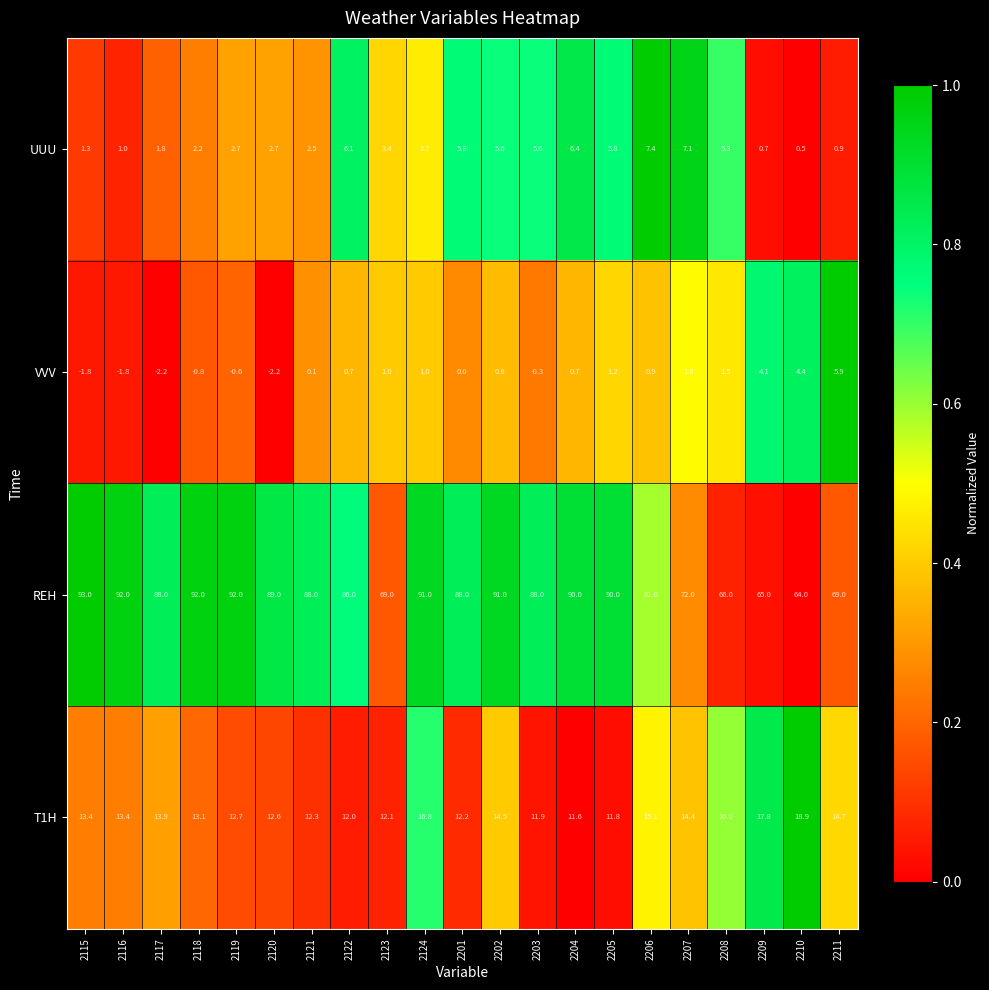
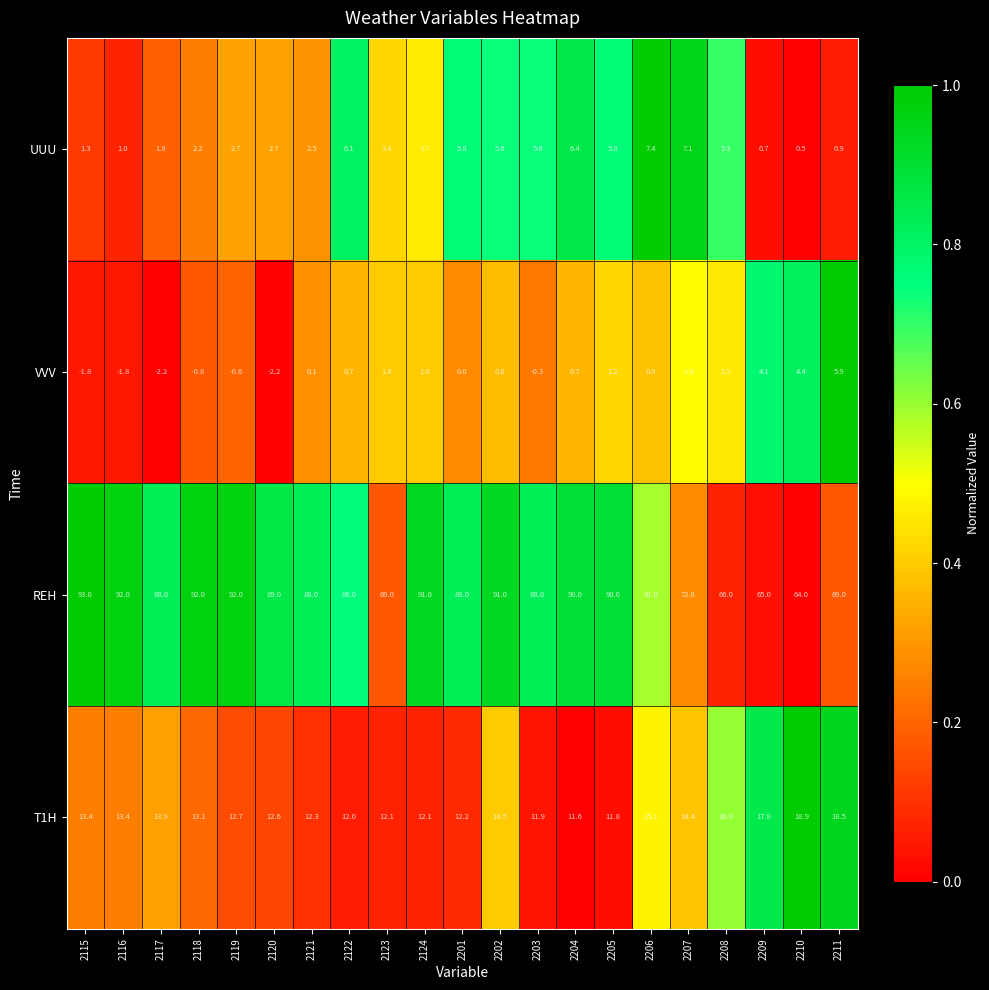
  {
    "UUU": {
      "2115": 1.3,
      "2116": 1.0,
      "2117": 1.8,
      "2118": 2.2,
      "2119": 2.7,
      "2120": 2.7,
      "2121": 2.5,
      "2122": 6.1,
      "2123": 3.4,
      "2124": 3.7,
      "2201": 5.8,
      "2202": 5.6,
      "2203": 5.6,
      "2204": 6.4,
      "2205": 5.8,
      "2206": 7.4,
      "2207": 7.1,
      "2208": 5.3,
      "2209": 0.7,
      "2210": 0.5,
      "2211": 0.9
    },
    "VVV": {
      "2115": -1.8,
      "2116": -1.8,
      "2117": -2.2,
      "2118": -0.8,
      "2119": -0.6,
      "2120": -2.2,
      "2121": 0.1,
      "2122": 0.7,
      "2123": 1.0,
      "2124": 1.0,
      "2201": 0.0,
      "2202": 0.8,
      "2203": -0.3,
      "2204": 0.7,
      "2205": 1.2,
      "2206": 0.9,
      "2207": 1.8,
      "2208": 1.5,
      "2209": 4.1,
      "2210": 4.4,
      "2211": 5.9
    },
    "REH": {
      "2115": 93.0,
      "2116": 92.0,
      "2117": 88.0,
      "2118": 92.0,
      "2119": 92.0,
      "2120": 89.0,
      "2121": 88.0,
      "2122": 86.0,
      "2123": 69.0,
      "2124": 91.0,
      "2201": 88.0,
      "2202": 91.0,
      "2203": 88.0,
      "2204": 90.0,
      "2205": 90.0,
      "2206": 81.0,
      "2207": 72.0,
      "2208": 66.0,
      "2209": 65.0,
      "2210": 64.0,
      "2211": 69.0
    },
    "T1H": {
      "2115": 13.4,
      "2116": 13.4,
      "2117": 13.9,
      "2118": 13.1,
      "2119": 12.7,
      "2120": 12.6,
      "2121": 12.3,
      "2122": 12.0,
      "2123": 12.1,
-     "2124": 16.8,
+     "2124": 12.1,
      "2201": 12.2,
      "2202": 14.5,
      "2203": 11.9,
      "2204": 11.6,
      "2205": 11.8,
      "2206": 15.1,
      "2207": 14.4,
      "2208": 16.0,
      "2209": 17.8,
      "2210": 18.9,
-     "2211": 14.7
+     "2211": 18.5
    }
  }
